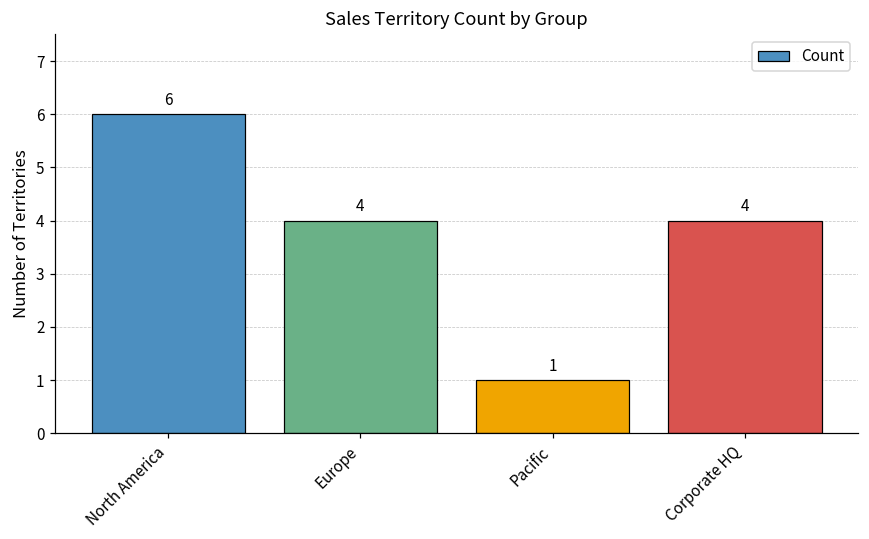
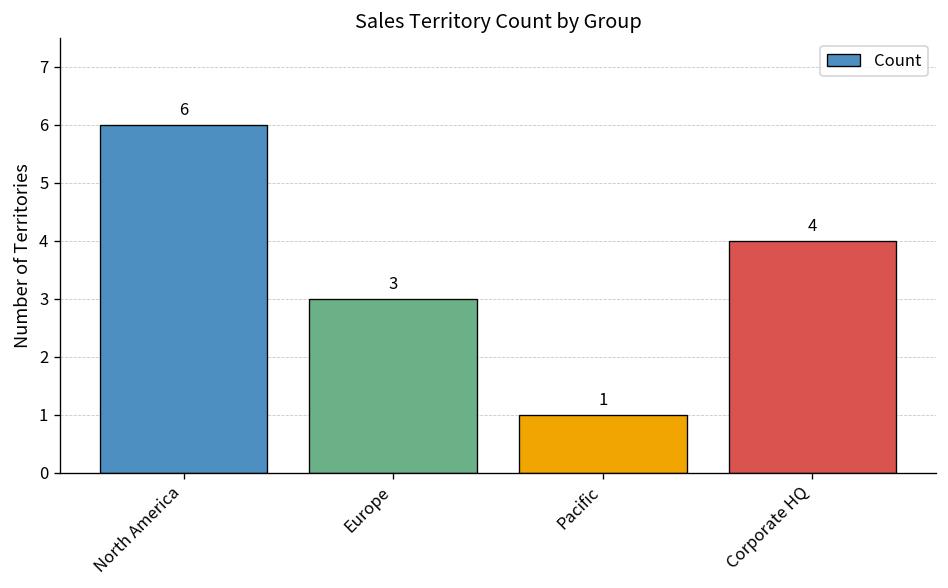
  {
    "North America": 6,
-   "Europe": 4,
+   "Europe": 3,
    "Pacific": 1,
    "Corporate HQ": 4
  }
